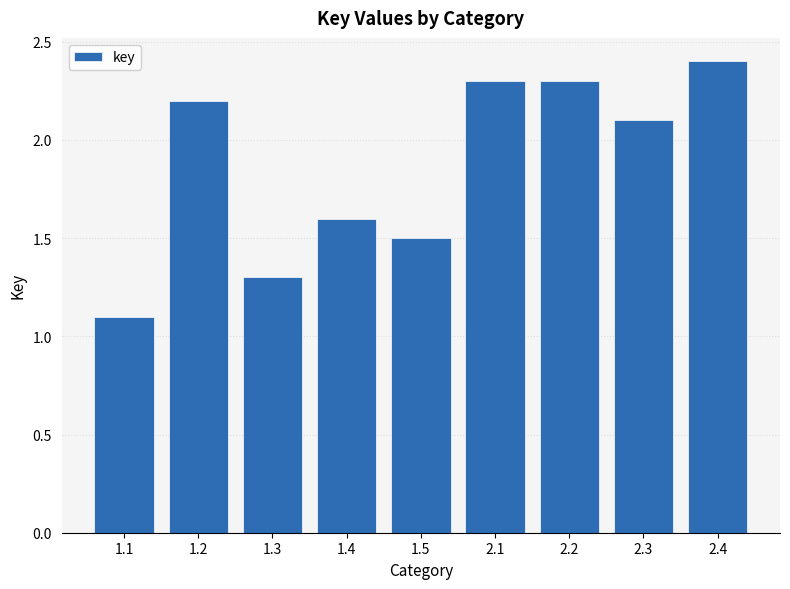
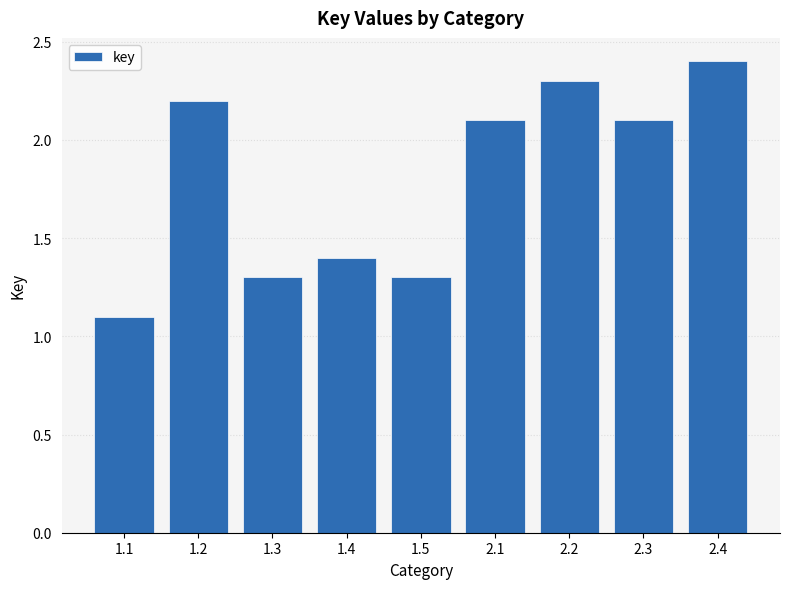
  {
    "1.1": 1.1,
    "1.2": 2.2,
    "1.3": 1.3,
-   "1.4": 1.6,
-   "1.5": 1.5,
-   "2.1": 2.3,
+   "1.4": 1.4,
+   "1.5": 1.3,
+   "2.1": 2.1,
    "2.2": 2.3,
    "2.3": 2.1,
    "2.4": 2.4
  }
